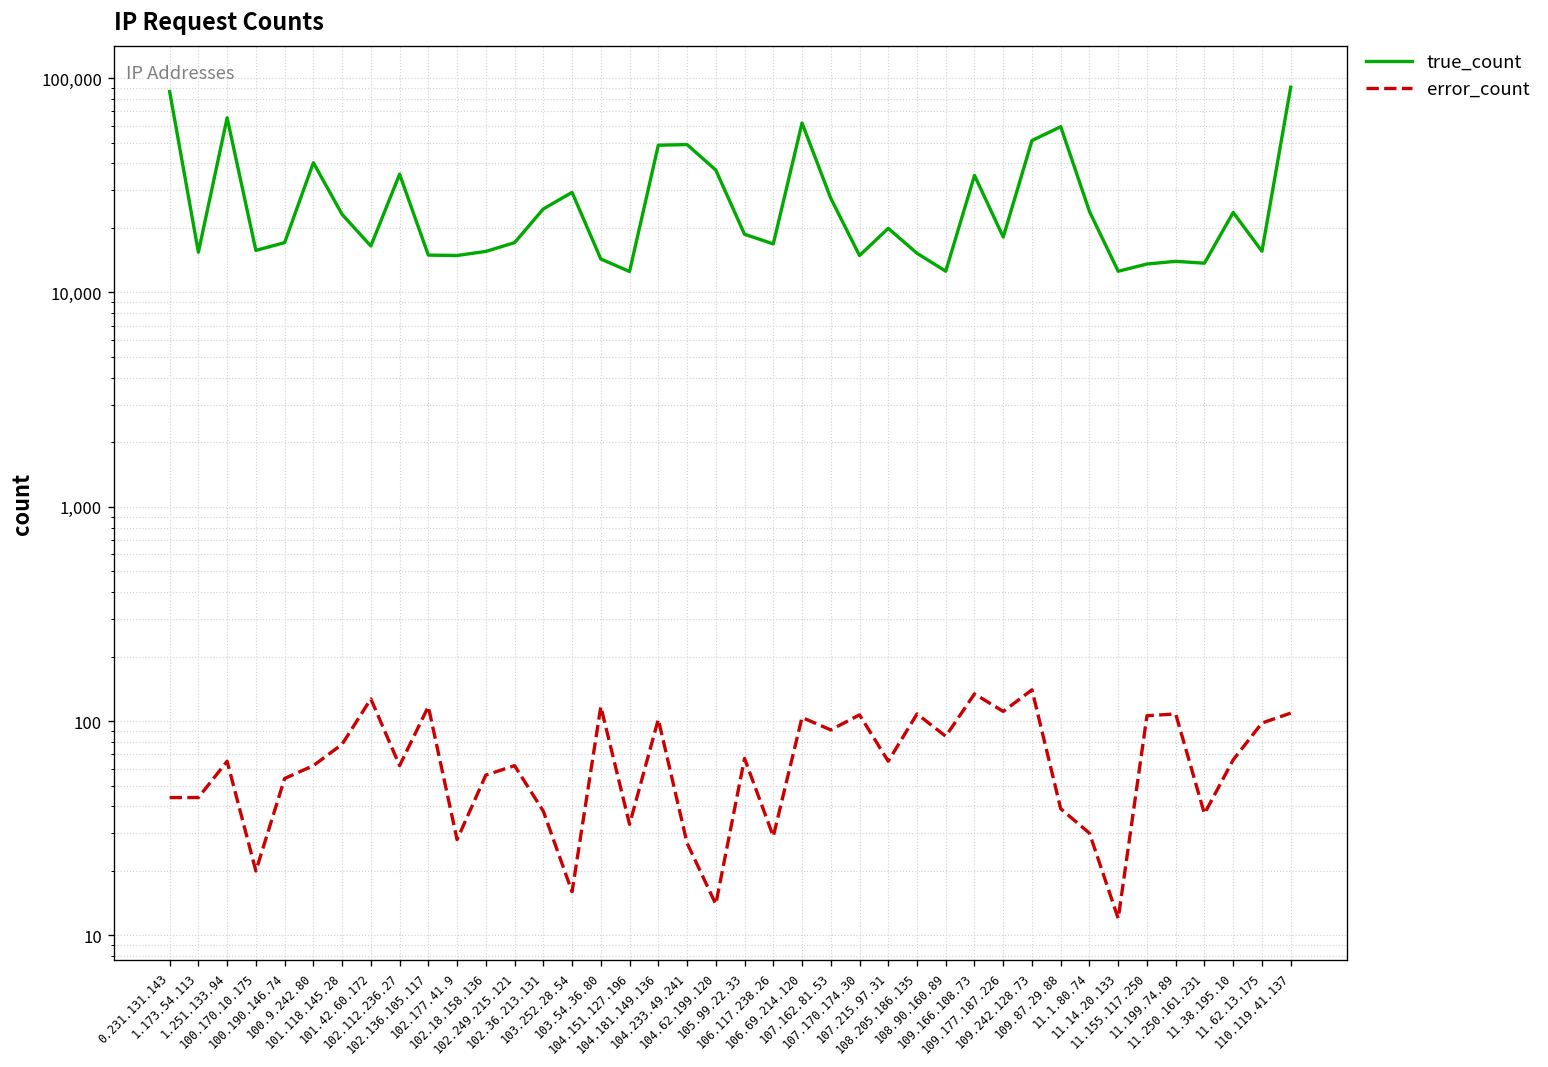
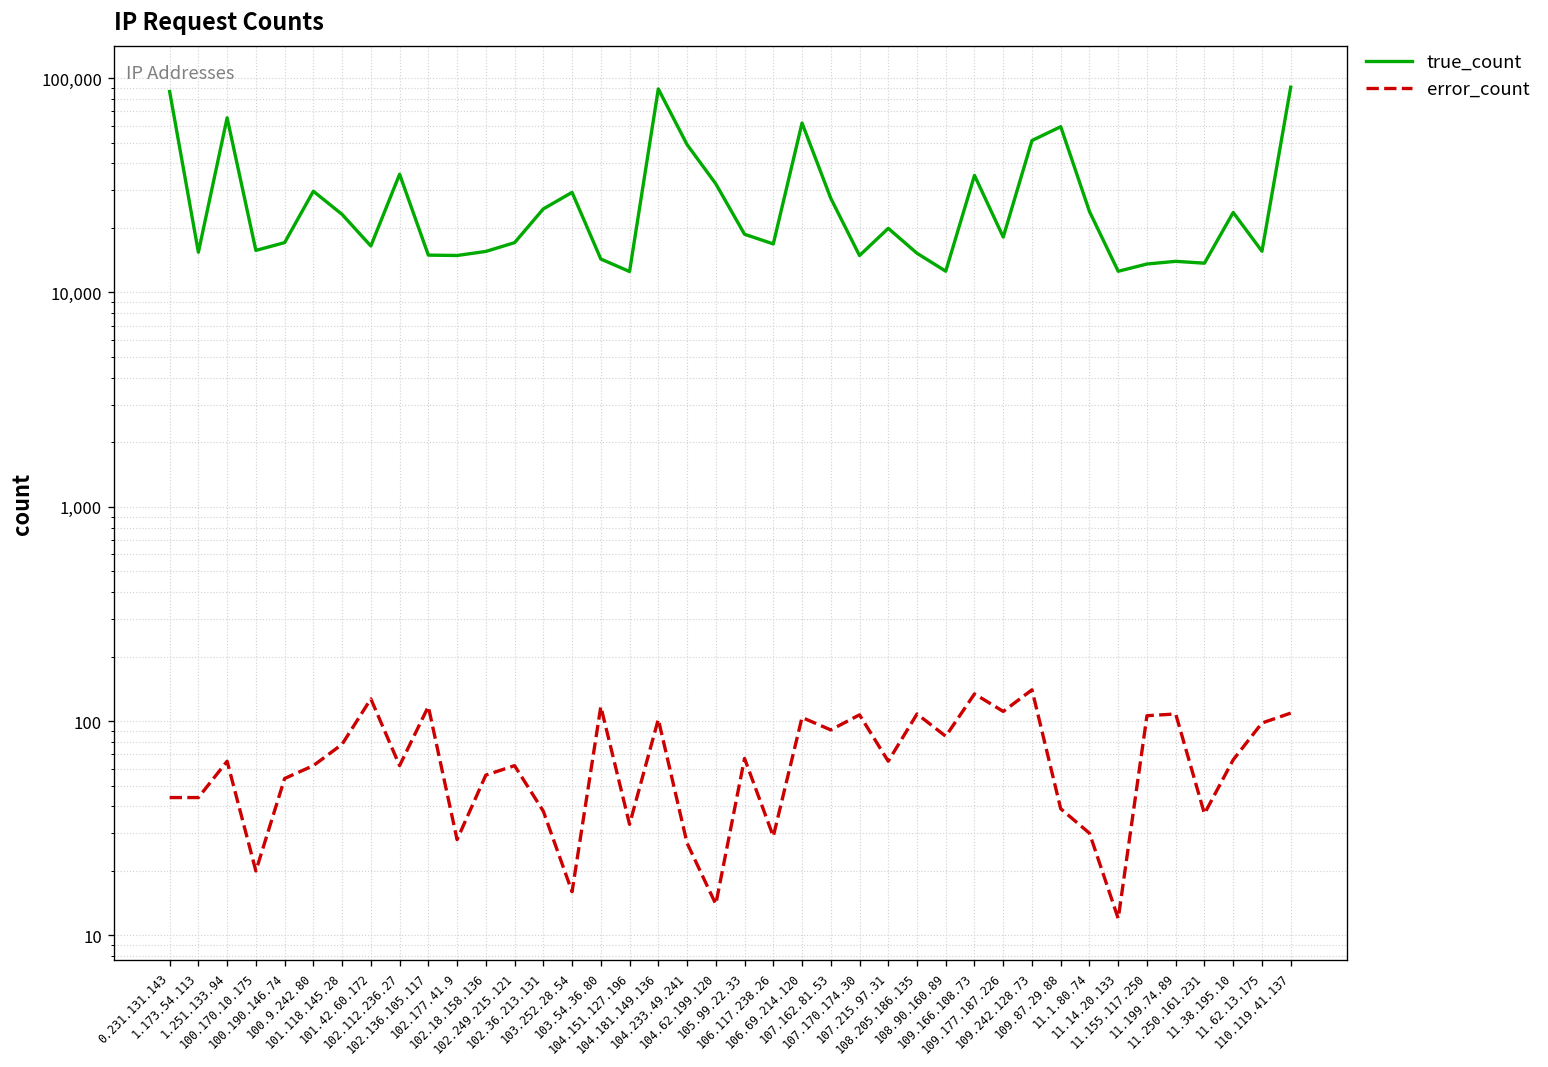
  {
    "true_count": {
      "0.231.131.143": "90,000",
      "1.173.54.113": "15,000",
      "1.251.133.94": "65,000",
      "100.170.10.175": "16,000",
      "100.190.146.74": "17,000",
-     "100.9.242.80": "40,000",
+     "100.9.242.80": "30,000",
      "101.118.145.28": "23,000",
      "101.42.60.172": "16,000",
      "102.112.236.27": "36,000",
      "102.136.105.117": "15,000",
      "102.177.41.9": "15,000",
      "102.18.158.136": "16,000",
      "102.249.215.121": "17,000",
      "102.36.213.131": "25,000",
      "103.252.28.54": "29,000",
      "103.54.36.80": "14,000",
      "104.151.127.196": "13,000",
-     "104.181.149.136": "49,000",
+     "104.181.149.136": "90,000",
      "104.233.49.241": "49,000",
-     "104.62.199.120": "37,000",
+     "104.62.199.120": "32,000",
      "105.99.22.33": "19,000",
      "106.117.238.26": "17,000",
      "106.69.214.120": "62,000",
      "107.162.81.53": "28,000",
      "107.170.174.30": "15,000",
      "107.215.97.31": "20,000",
      "108.205.186.135": "15,000",
      "108.90.160.89": "13,000",
      "109.166.108.73": "35,000",
      "109.177.187.226": "18,000",
      "109.242.128.73": "51,000",
      "109.87.29.88": "59,000",
      "11.1.80.74": "24,000",
      "11.14.20.133": "13,000",
      "11.155.117.250": "14,000",
      "11.199.74.89": "14,000",
      "11.250.161.231": "14,000",
      "11.38.195.10": "24,000",
      "11.62.13.175": "16,000",
      "110.119.41.137": "90,000"
    },
    "error_count": {
      "0.231.131.143": "44",
      "1.173.54.113": "44",
      "1.251.133.94": "65",
      "100.170.10.175": "20",
      "100.190.146.74": "54",
      "100.9.242.80": "62",
      "101.118.145.28": "80",
      "101.42.60.172": "130",
      "102.112.236.27": "62",
      "102.136.105.117": "120",
      "102.177.41.9": "28",
      "102.18.158.136": "56",
      "102.249.215.121": "62",
      "102.36.213.131": "38",
      "103.252.28.54": "16",
      "103.54.36.80": "120",
      "104.151.127.196": "33",
      "104.181.149.136": "100",
      "104.233.49.241": "27",
      "104.62.199.120": "14",
      "105.99.22.33": "67",
      "106.117.238.26": "29",
      "106.69.214.120": "100",
      "107.162.81.53": "90",
      "107.170.174.30": "110",
      "107.215.97.31": "65",
      "108.205.186.135": "110",
      "108.90.160.89": "90",
      "109.166.108.73": "130",
      "109.177.187.226": "110",
      "109.242.128.73": "140",
      "109.87.29.88": "39",
      "11.1.80.74": "30",
      "11.14.20.133": "12",
      "11.155.117.250": "110",
      "11.199.74.89": "110",
      "11.250.161.231": "37",
      "11.38.195.10": "66",
      "11.62.13.175": "100",
      "110.119.41.137": "110"
    }
  }
